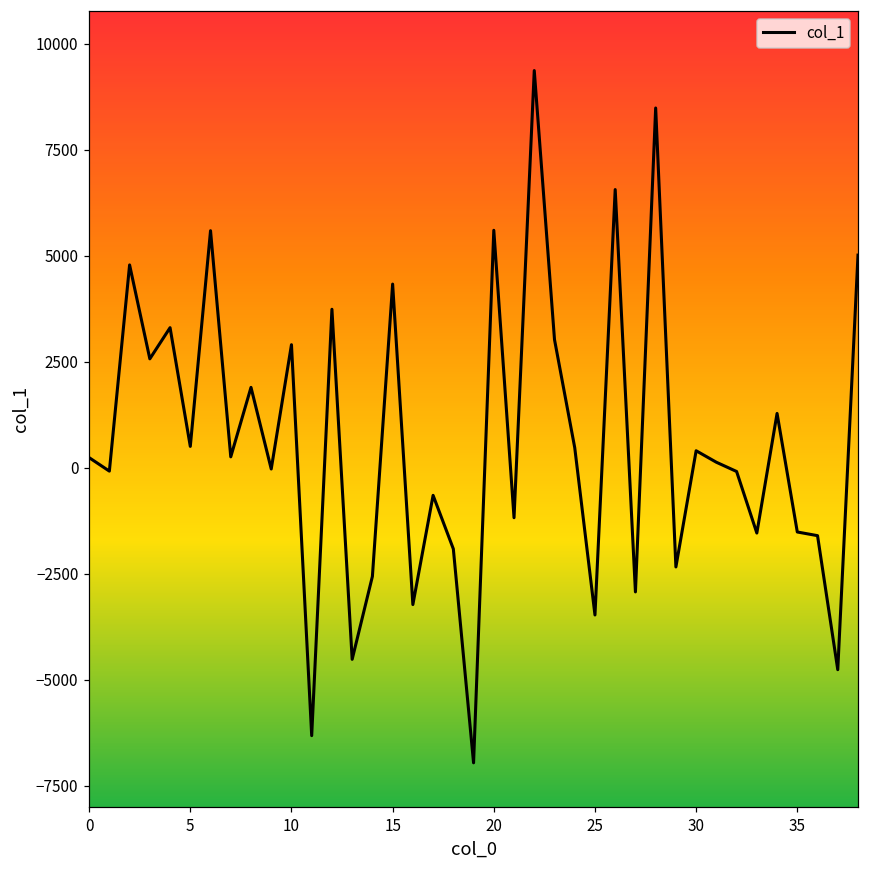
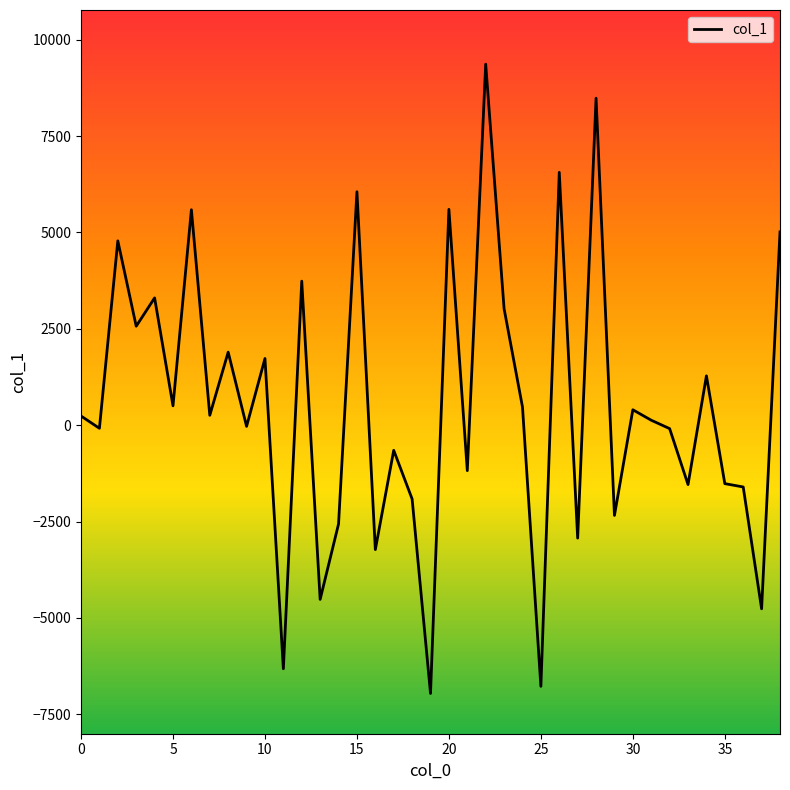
  {
    "0": 200,
    "5": 500,
-   "10": 2900,
-   "15": 4300,
+   "10": 1700,
+   "15": 6100,
    "20": 5600,
-   "25": -3500,
+   "25": -6800,
    "30": 400,
    "35": -1500
  }
